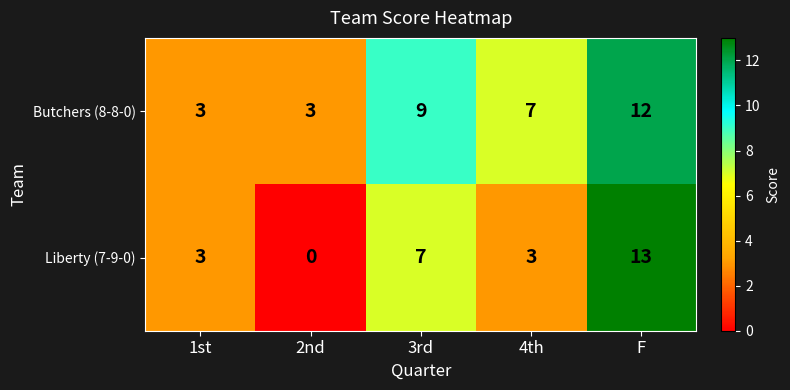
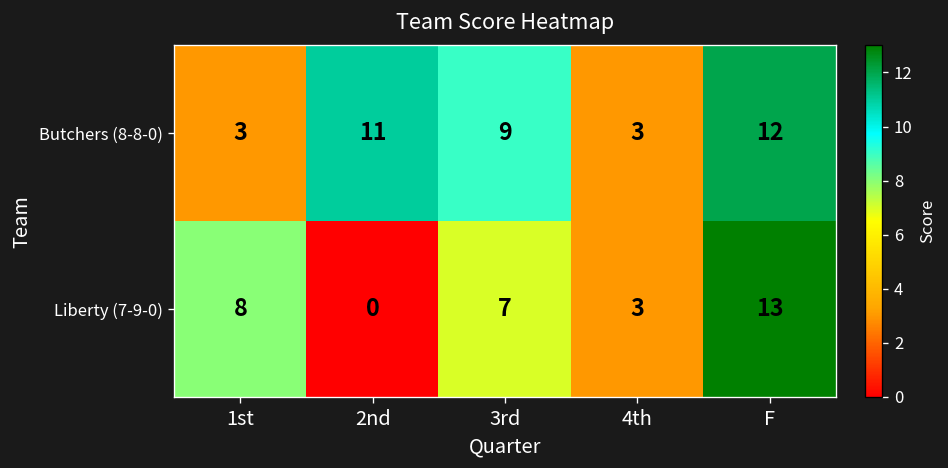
  {
    "Butchers (8-8-0)": {
      "1st": 3,
-     "2nd": 3,
+     "2nd": 11,
      "3rd": 9,
-     "4th": 7,
+     "4th": 3,
      "F": 12
    },
    "Liberty (7-9-0)": {
-     "1st": 3,
+     "1st": 8,
      "2nd": 0,
      "3rd": 7,
      "4th": 3,
      "F": 13
    }
  }
